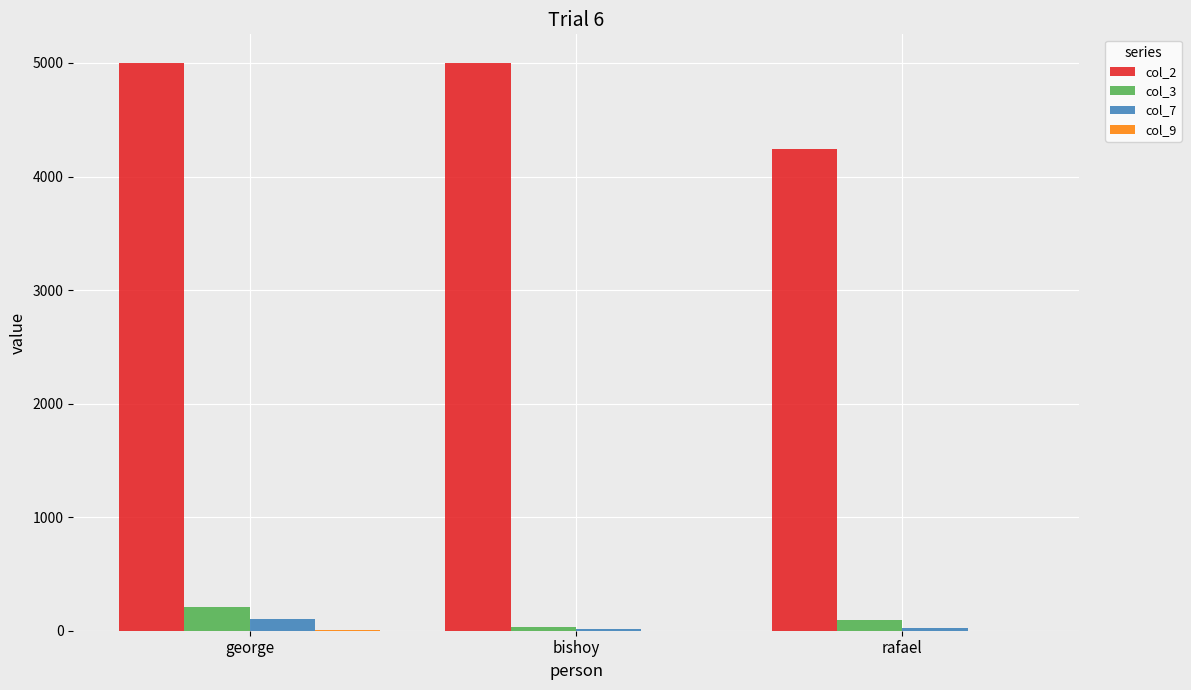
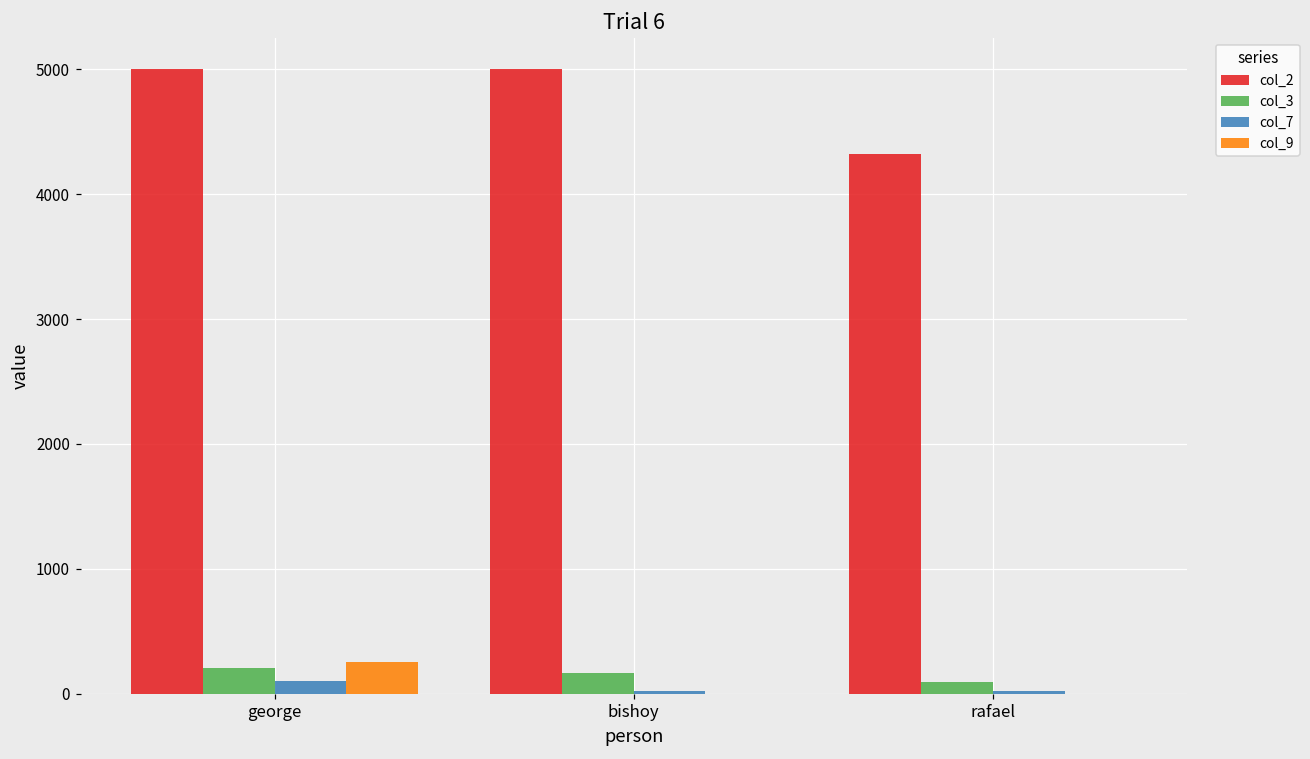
  {
    "col_2": {
      "george": 5000,
      "bishoy": 5000,
-     "rafael": 4240
+     "rafael": 4320
    },
    "col_3": {
      "george": 210,
-     "bishoy": 30,
+     "bishoy": 160,
      "rafael": 100
    },
    "col_7": {
      "george": 100
    },
    "col_9": {
-     "george": 0,
+     "george": 260,
      "bishoy": 0
    }
  }
